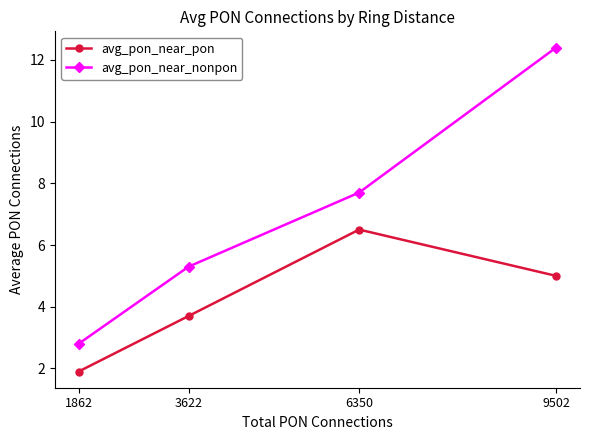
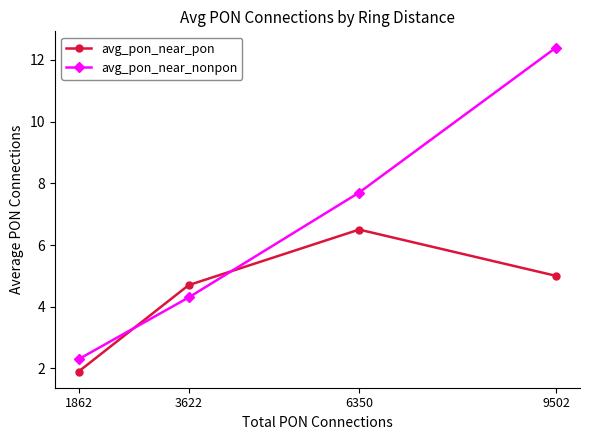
  {
    "avg_pon_near_pon": {
      "1862": 1.9,
-     "3622": 3.7,
+     "3622": 4.7,
      "6350": 6.5,
      "9502": 5.0
    },
    "avg_pon_near_nonpon": {
-     "1862": 2.8,
-     "3622": 5.3,
+     "1862": 2.3,
+     "3622": 4.3,
      "6350": 7.7,
      "9502": 12.4
    }
  }
